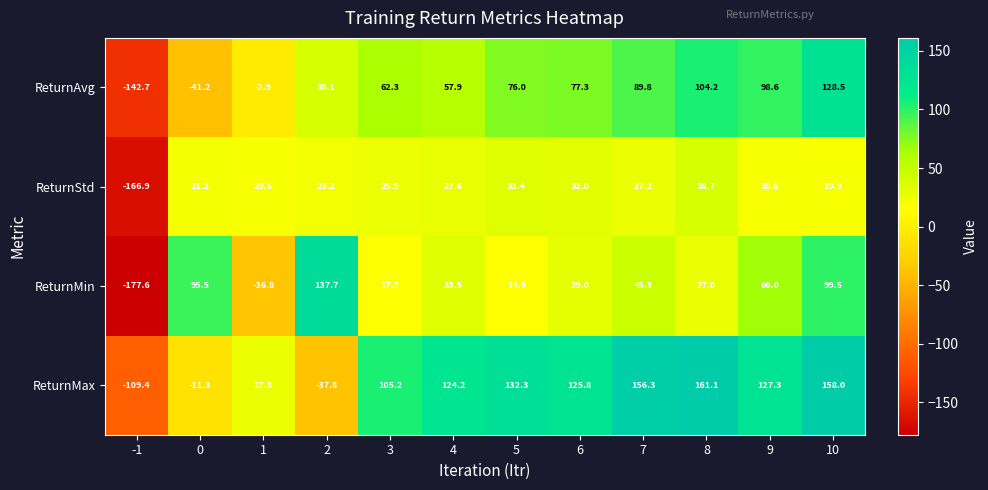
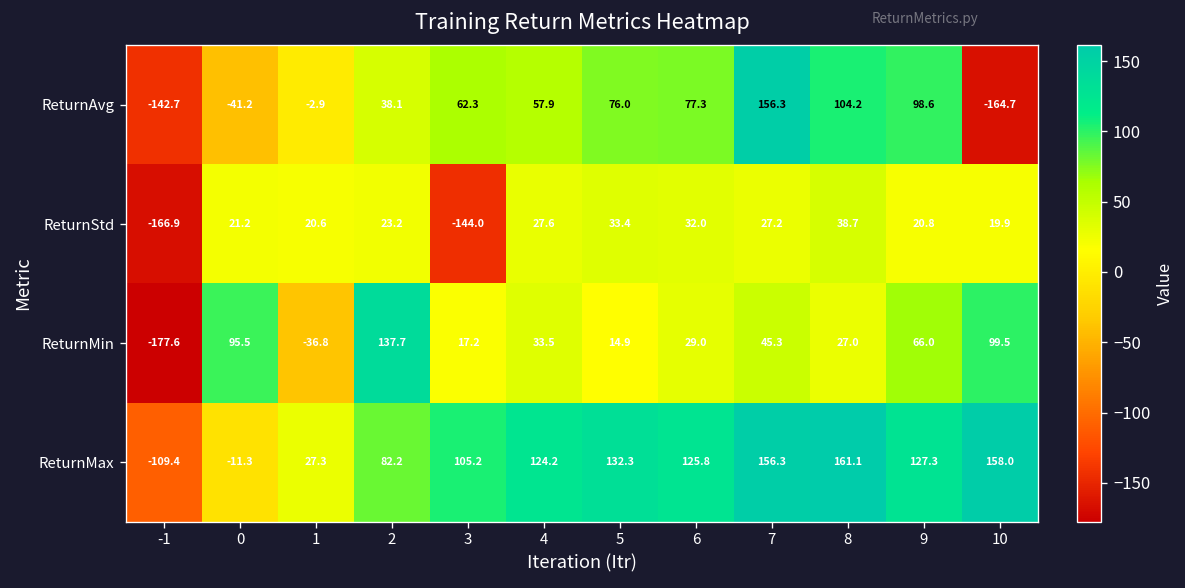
  {
    "ReturnAvg": {
      "-1": -142.7,
      "0": -41.2,
      "1": -2.9,
      "2": 38.1,
      "3": 62.3,
      "4": 57.9,
      "5": 76.0,
      "6": 77.3,
-     "7": 89.8,
+     "7": 156.3,
      "8": 104.2,
      "9": 98.6,
-     "10": 128.5
+     "10": -164.7
    },
    "ReturnStd": {
      "-1": -166.9,
      "0": 21.2,
      "1": 20.6,
      "2": 23.2,
-     "3": 25.9,
+     "3": -144.0,
      "4": 27.6,
      "5": 33.4,
      "6": 32.0,
      "7": 27.2,
      "8": 38.7,
      "9": 20.8,
      "10": 19.9
    },
    "ReturnMin": {
      "-1": -177.6,
      "0": 95.5,
      "1": -36.8,
      "2": 137.7,
      "3": 17.2,
      "4": 33.5,
      "5": 14.9,
      "6": 29.0,
      "7": 45.3,
      "8": 27.0,
      "9": 66.0,
      "10": 99.5
    },
    "ReturnMax": {
      "-1": -109.4,
      "0": -11.3,
      "1": 27.3,
-     "2": -37.8,
+     "2": 82.2,
      "3": 105.2,
      "4": 124.2,
      "5": 132.3,
      "6": 125.8,
      "7": 156.3,
      "8": 161.1,
      "9": 127.3,
      "10": 158.0
    }
  }
